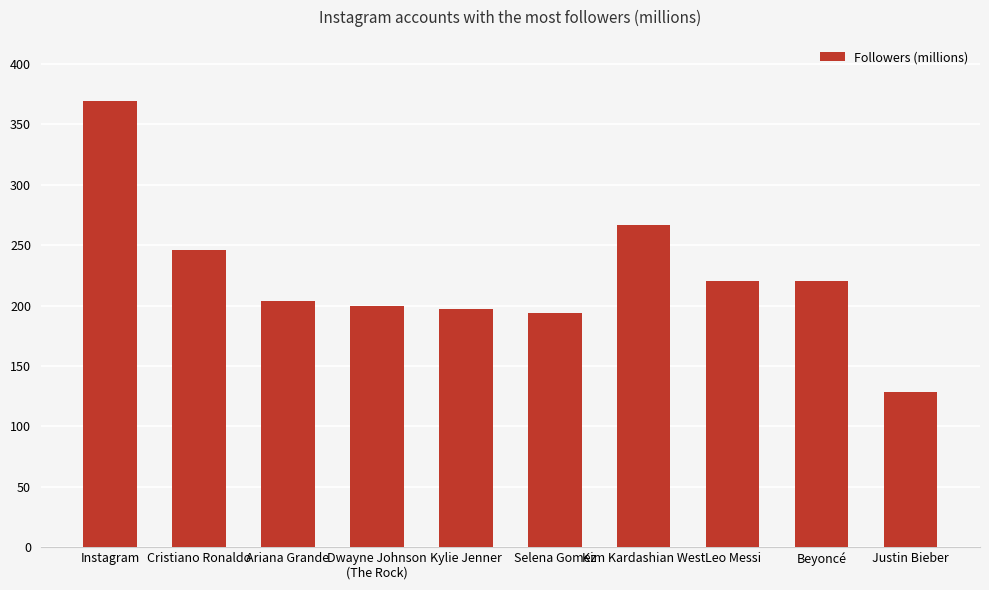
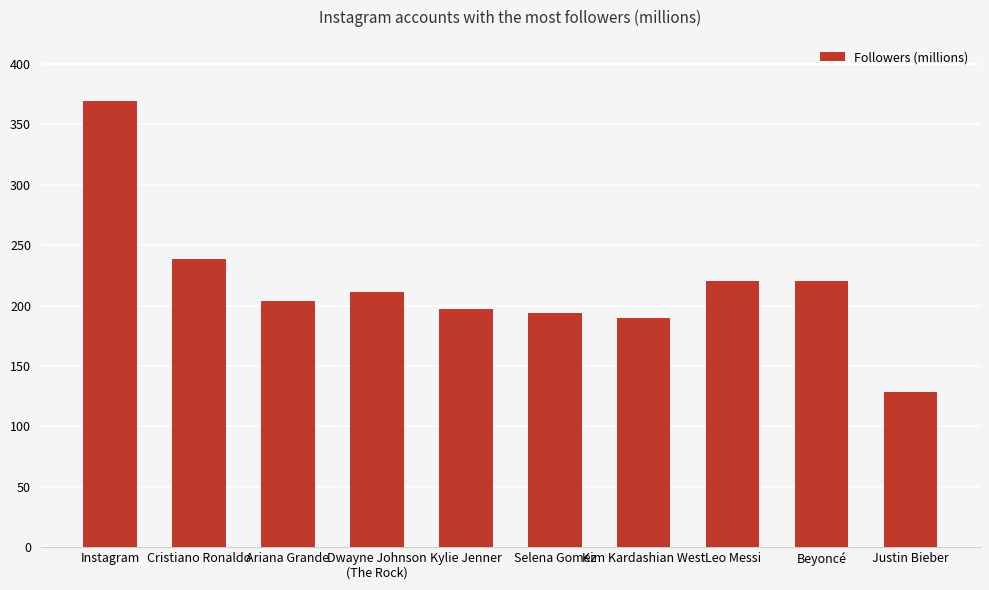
  {
    "Instagram": 370,
-   "Cristiano Ronaldo": 246,
+   "Cristiano Ronaldo": 239,
    "Ariana Grande": 203,
-   "Dwayne Johnson (The Rock)": 200,
+   "Dwayne Johnson (The Rock)": 211,
    "Kylie Jenner": 197,
-   "Kim Kardashian West": 267,
+   "Kim Kardashian West": 189,
    "Leo Messi": 220,
    "Beyoncé": 221,
    "Justin Bieber": 129
  }
